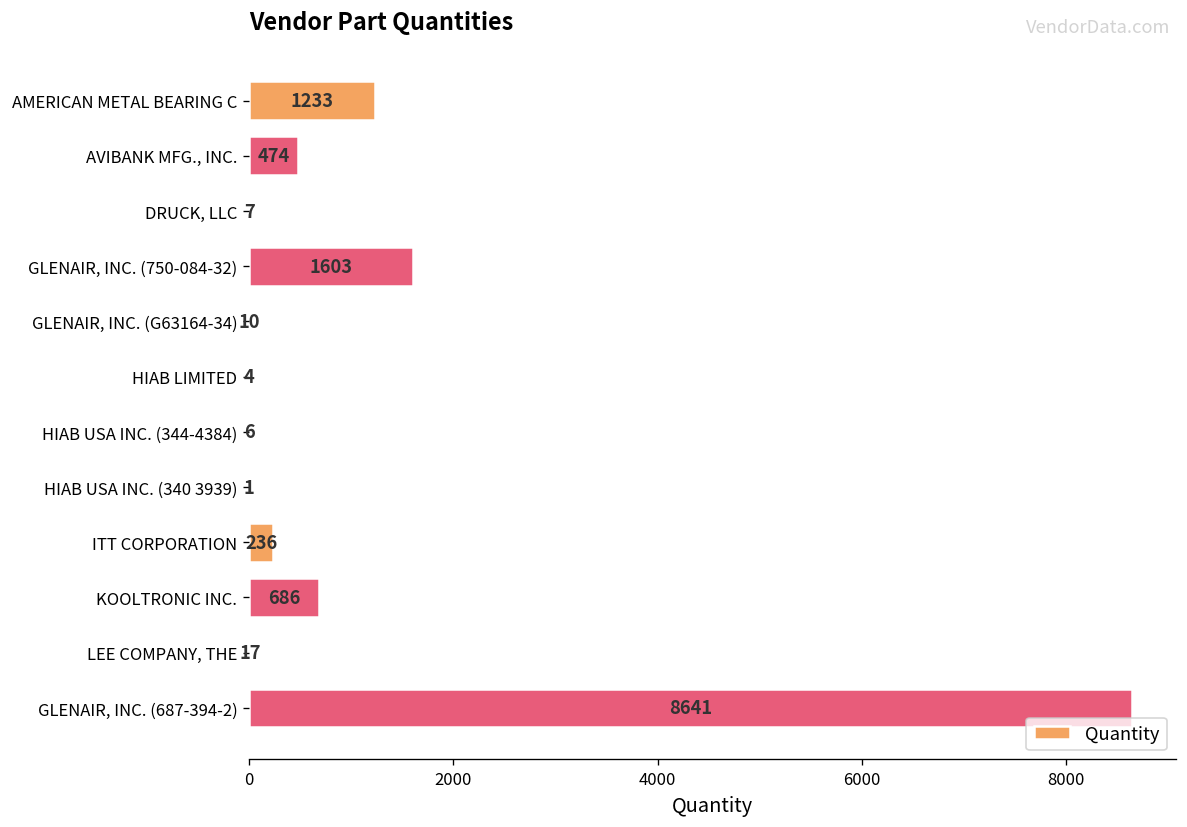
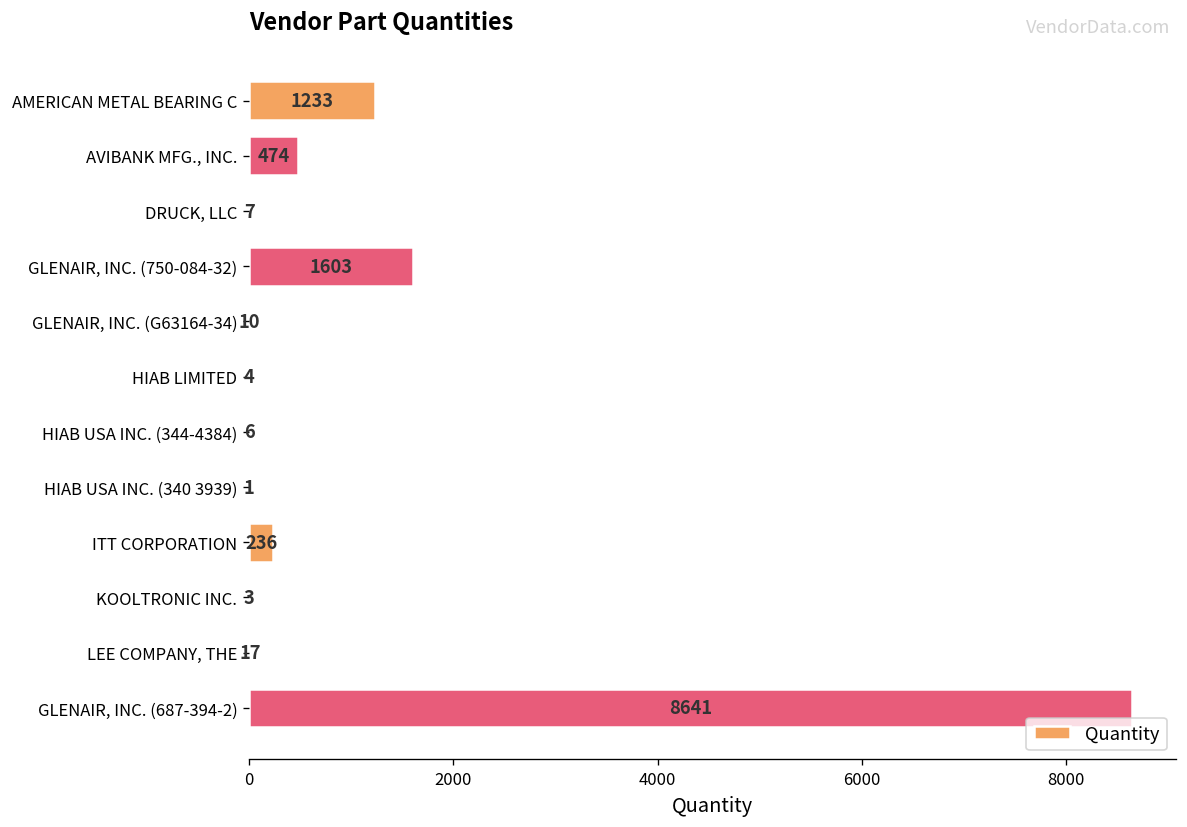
  {
    "AMERICAN METAL BEARING C": 1233,
    "AVIBANK MFG., INC.": 474,
    "DRUCK, LLC": 7,
    "GLENAIR, INC. (750-084-32)": 1603,
    "GLENAIR, INC. (G63164-34)": 10,
    "HIAB LIMITED": 4,
    "HIAB USA INC. (344-4384)": 6,
    "HIAB USA INC. (340 3939)": 1,
    "ITT CORPORATION": 236,
-   "KOOLTRONIC INC.": 686,
+   "KOOLTRONIC INC.": 3,
    "LEE COMPANY, THE": 17,
    "GLENAIR, INC. (687-394-2)": 8641
  }
